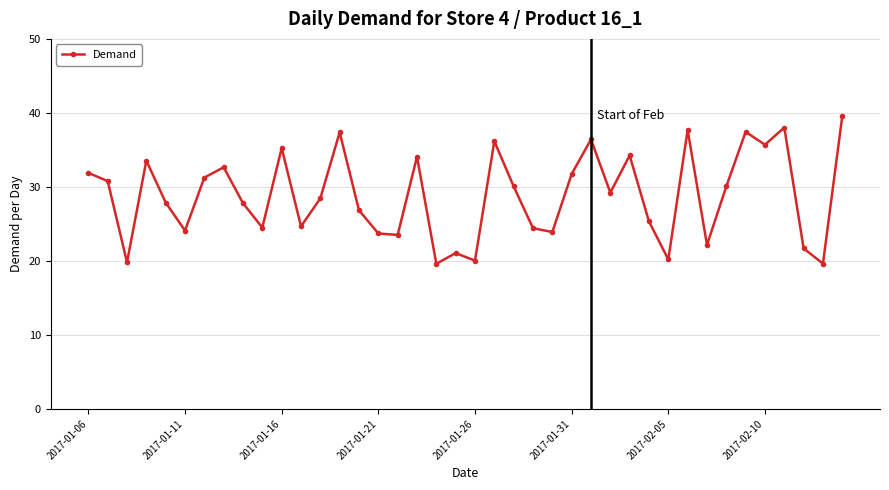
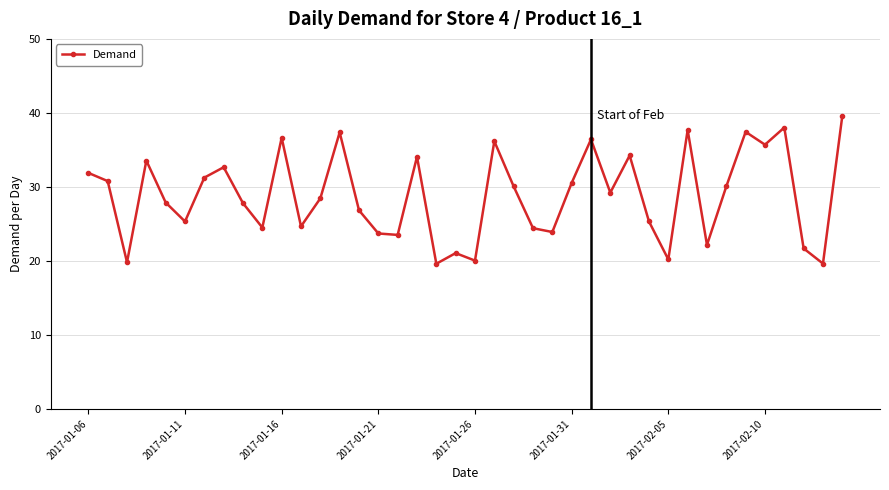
  {
    "2017-01-06": 32,
-   "2017-01-11": 24,
-   "2017-01-16": 35,
+   "2017-01-11": 25,
+   "2017-01-16": 37,
    "2017-01-21": 24,
    "2017-01-26": 20,
-   "2017-01-31": 32,
+   "2017-01-31": 31,
    "2017-02-05": 20,
    "2017-02-10": 36
  }
